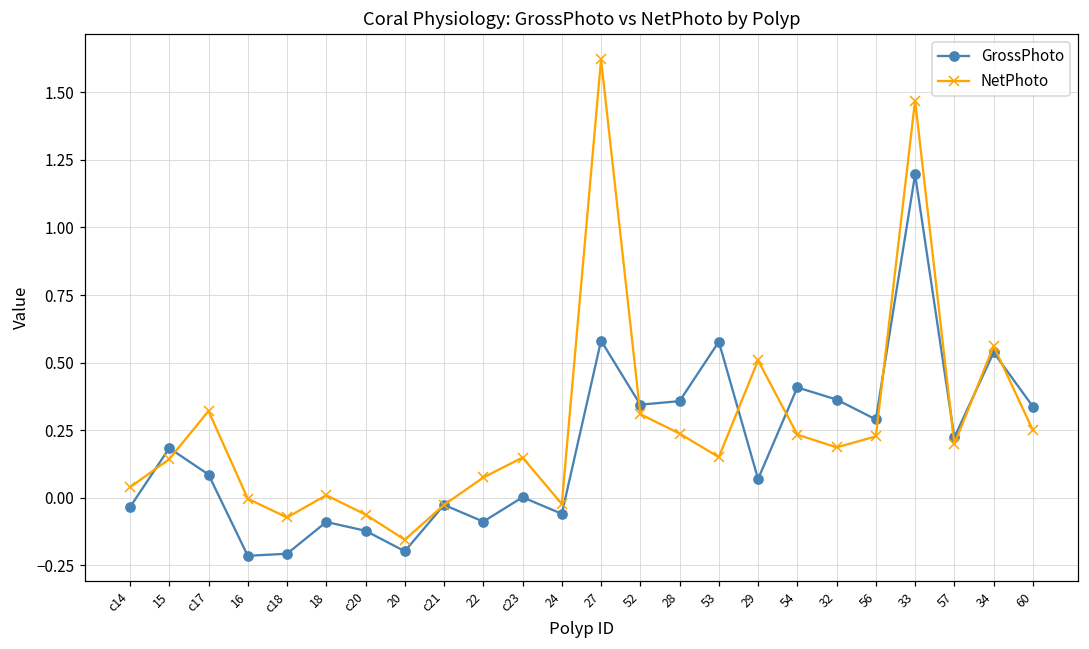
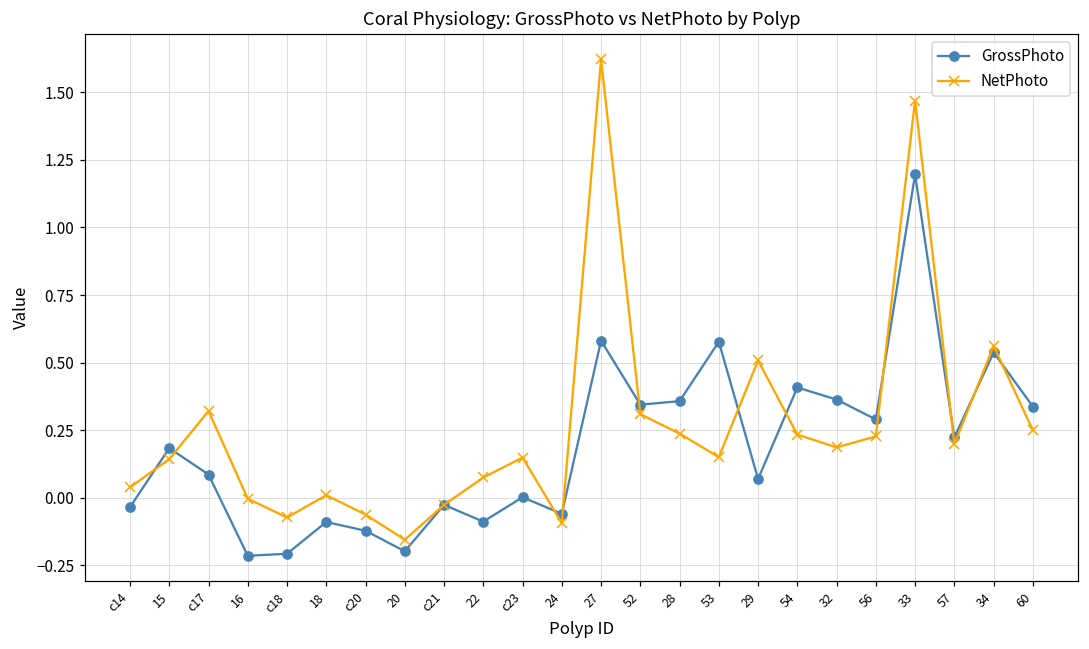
  {
    "GrossPhoto": {
      "c14": -0.03,
      "15": 0.18,
      "c17": 0.09,
      "16": -0.21,
      "c18": -0.21,
      "18": -0.09,
      "c20": -0.12,
      "20": -0.20,
      "22": -0.09,
      "c23": 0.00,
      "24": -0.06,
      "27": 0.58,
      "52": 0.34,
      "28": 0.36,
      "53": 0.58,
      "29": 0.07,
      "54": 0.41,
      "32": 0.36,
      "56": 0.29,
      "33": 1.20,
      "57": 0.22,
      "34": 0.54,
      "60": 0.34
    },
    "NetPhoto": {
      "c14": 0.04,
      "15": 0.14,
      "c17": 0.32,
      "16": 0.00,
      "c18": -0.07,
      "18": 0.01,
      "c20": -0.06,
      "20": -0.15,
      "22": 0.08,
      "c23": 0.15,
-     "24": -0.02,
+     "24": -0.09,
      "27": 1.62,
      "52": 0.31,
      "28": 0.24,
      "53": 0.15,
      "29": 0.51,
      "54": 0.23,
      "32": 0.19,
      "56": 0.23,
      "33": 1.47,
      "57": 0.20,
      "34": 0.56,
      "60": 0.25
    }
  }
